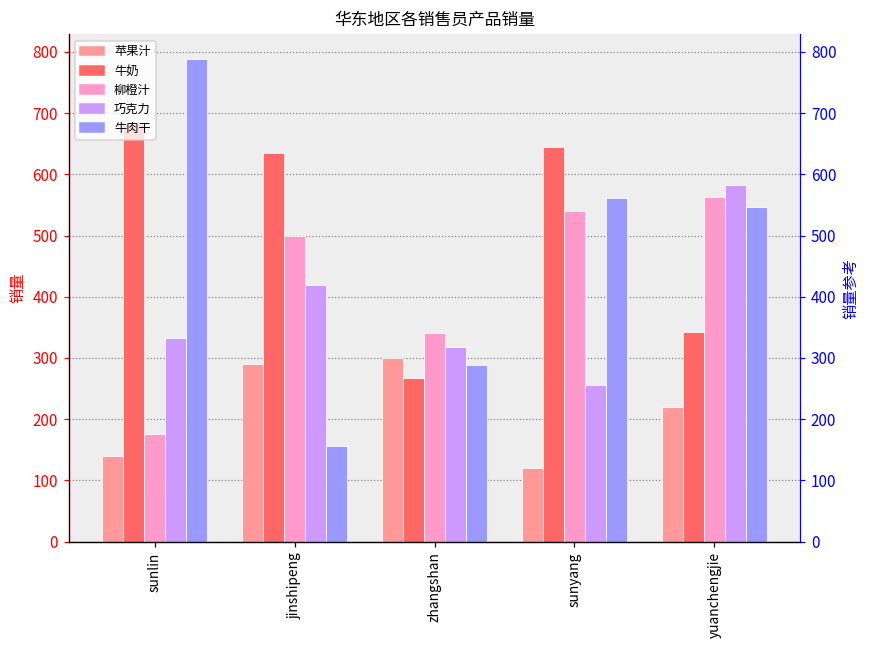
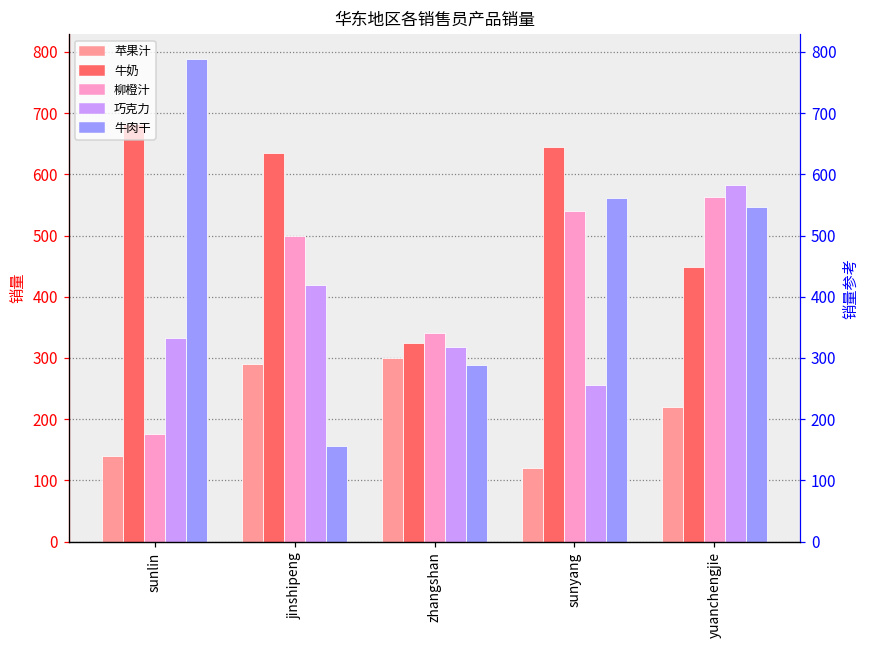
  {
    "牛奶": {
      "jinshipeng": 640,
-     "zhangshan": 270,
+     "zhangshan": 320,
      "sunyang": 640,
-     "yuanchengjie": 340
+     "yuanchengjie": 450
    }
  }
